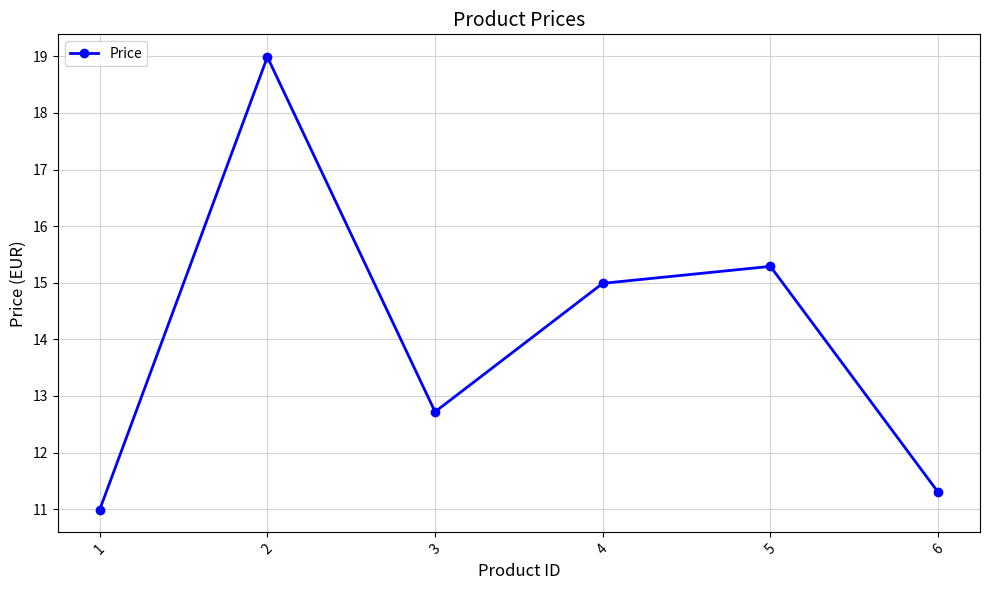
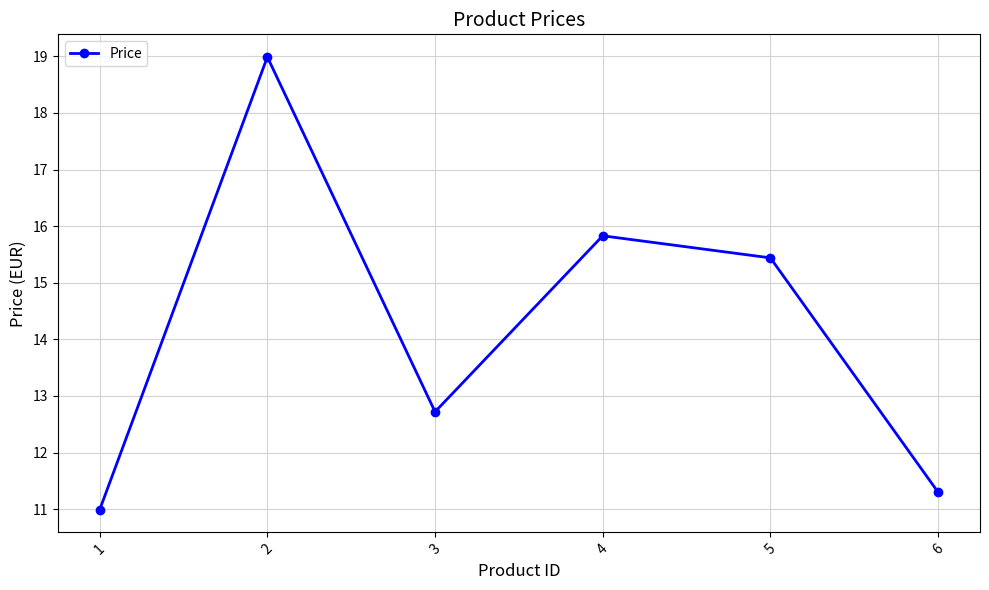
  {
    "1": 11.0,
    "2": 19.0,
    "3": 12.7,
-   "4": 15.0,
-   "5": 15.3,
+   "4": 15.8,
+   "5": 15.4,
    "6": 11.3
  }
